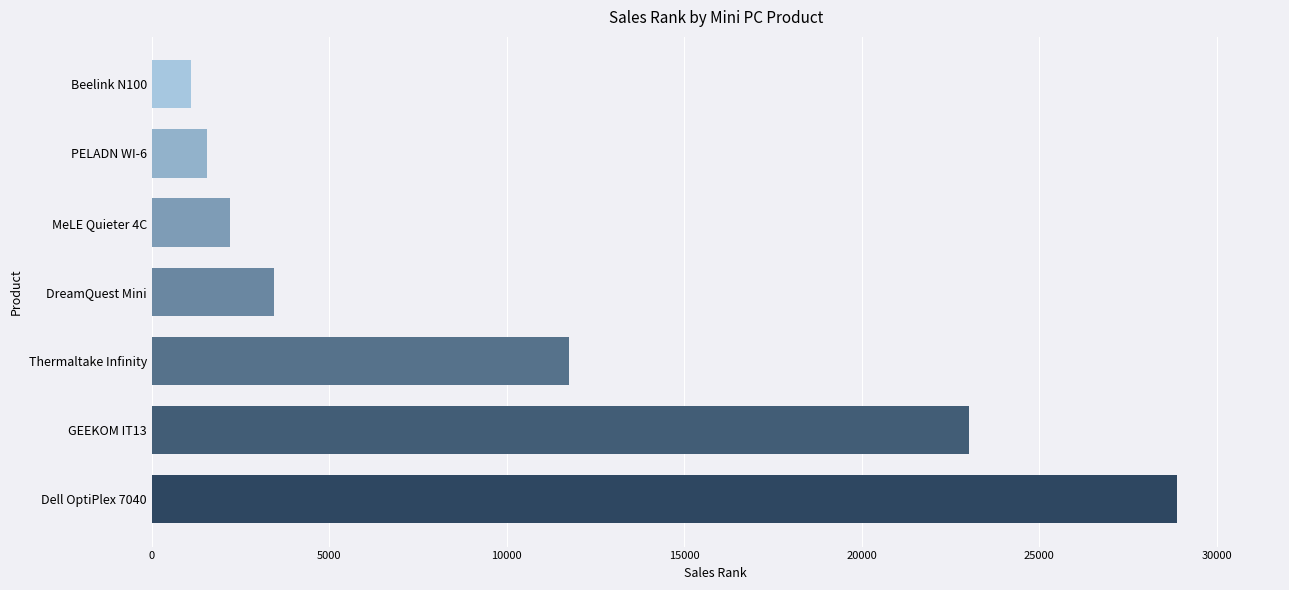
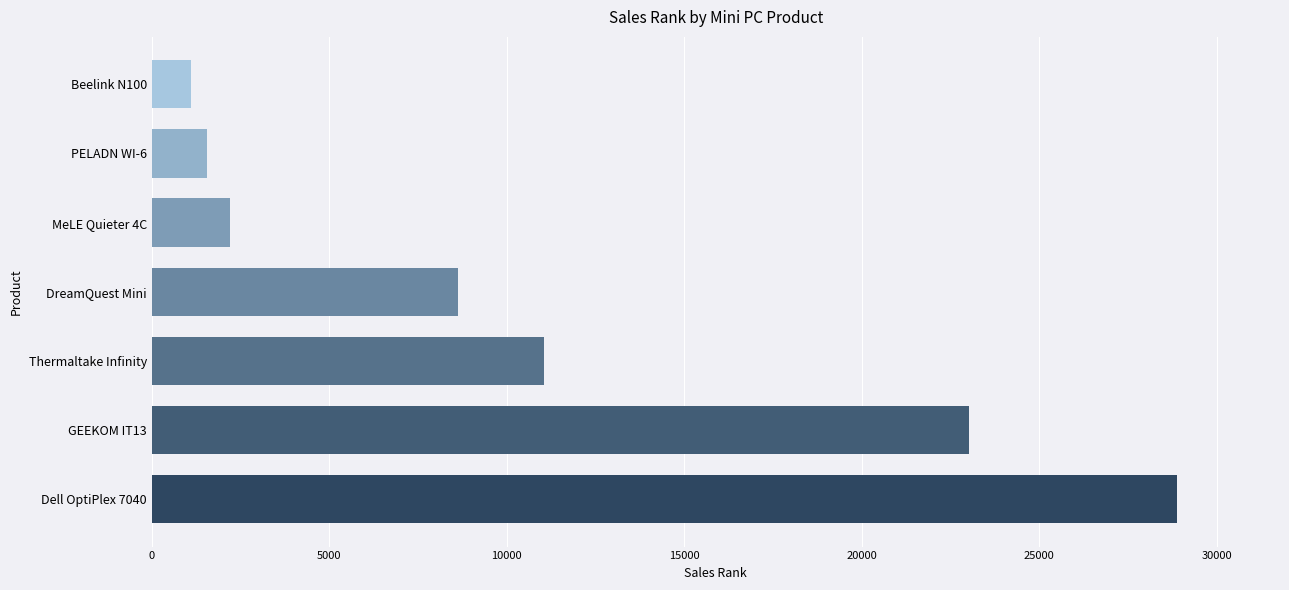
  {
    "Beelink N100": 1100,
    "PELADN WI-6": 1600,
    "MeLE Quieter 4C": 2200,
-   "DreamQuest Mini": 3500,
-   "Thermaltake Infinity": 11800,
+   "DreamQuest Mini": 8600,
+   "Thermaltake Infinity": 11000,
    "GEEKOM IT13": 23000,
    "Dell OptiPlex 7040": 28900
  }
